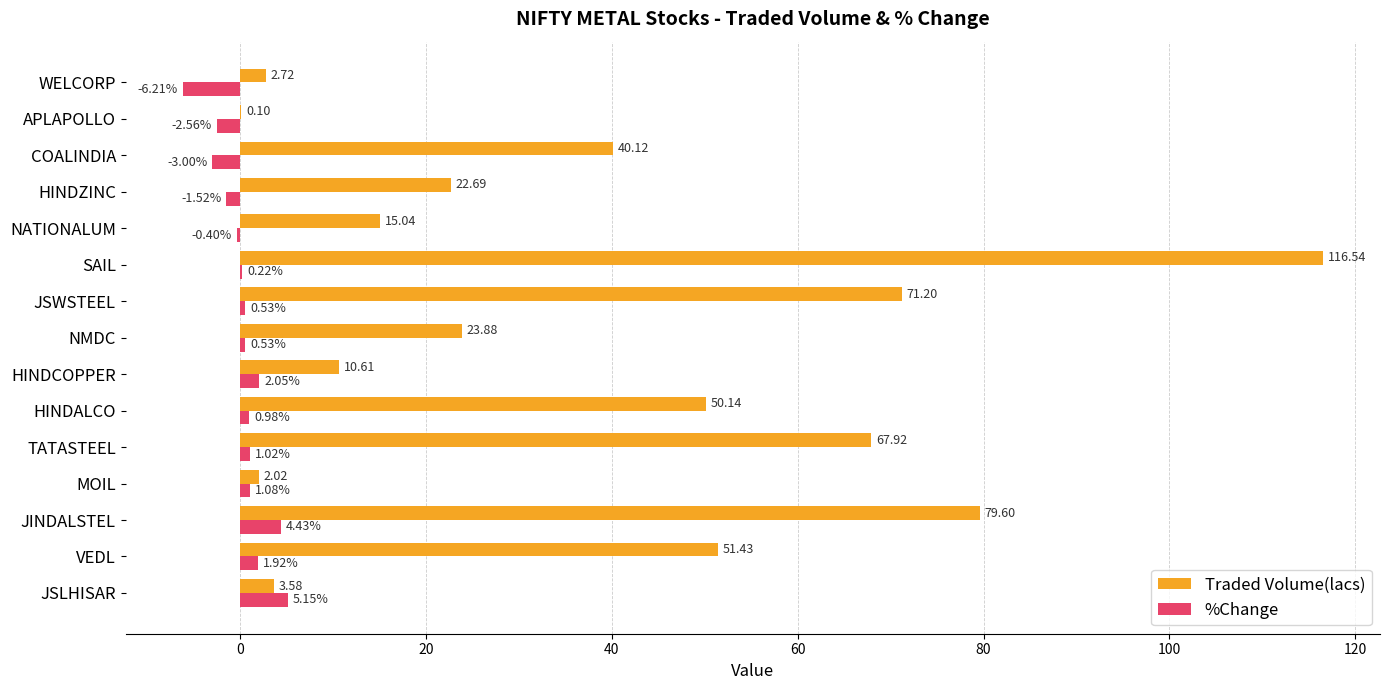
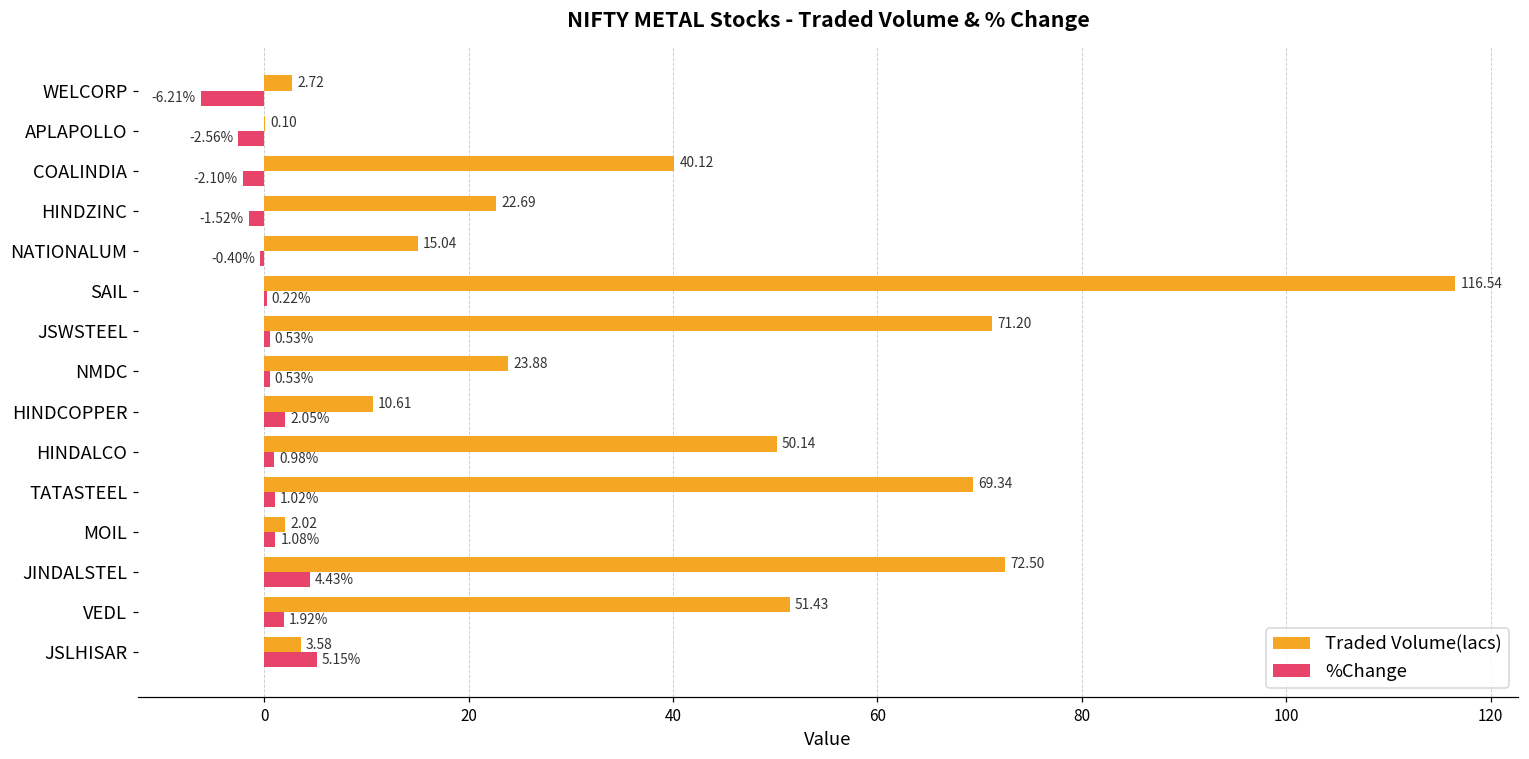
  {
    "Traded Volume(lacs)": {
      "WELCORP": "2.72",
      "APLAPOLLO": "0.10",
      "COALINDIA": "40.12",
      "HINDZINC": "22.69",
      "NATIONALUM": "15.04",
      "SAIL": "116.54",
      "JSWSTEEL": "71.20",
      "NMDC": "23.88",
      "HINDCOPPER": "10.61",
      "HINDALCO": "50.14",
-     "TATASTEEL": "67.92",
+     "TATASTEEL": "69.34",
      "MOIL": "2.02",
-     "JINDALSTEL": "79.60",
+     "JINDALSTEL": "72.50",
      "VEDL": "51.43",
      "JSLHISAR": "3.58"
    },
    "%Change": {
      "WELCORP": "-6.21%",
      "APLAPOLLO": "-2.56%",
-     "COALINDIA": "-3.00%",
+     "COALINDIA": "-2.10%",
      "HINDZINC": "-1.52%",
      "NATIONALUM": "-0.40%",
      "SAIL": "0.22%",
      "JSWSTEEL": "0.53%",
      "NMDC": "0.53%",
      "HINDCOPPER": "2.05%",
      "HINDALCO": "0.98%",
      "TATASTEEL": "1.02%",
      "MOIL": "1.08%",
      "JINDALSTEL": "4.43%",
      "VEDL": "1.92%",
      "JSLHISAR": "5.15%"
    }
  }
